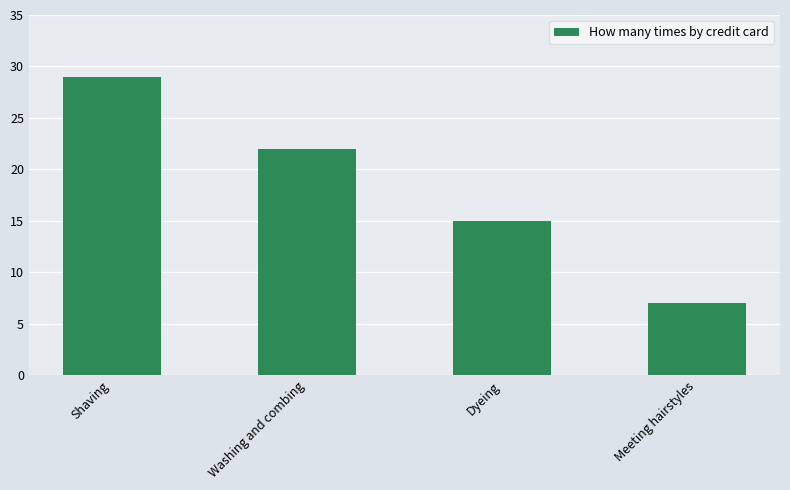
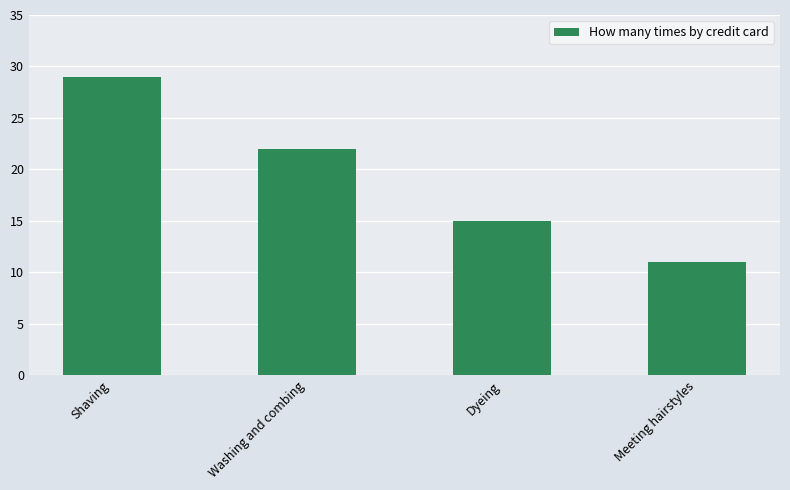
  {
    "Shaving": 29,
    "Washing and combing": 22,
    "Dyeing": 15,
-   "Meeting hairstyles": 7
+   "Meeting hairstyles": 11
  }
